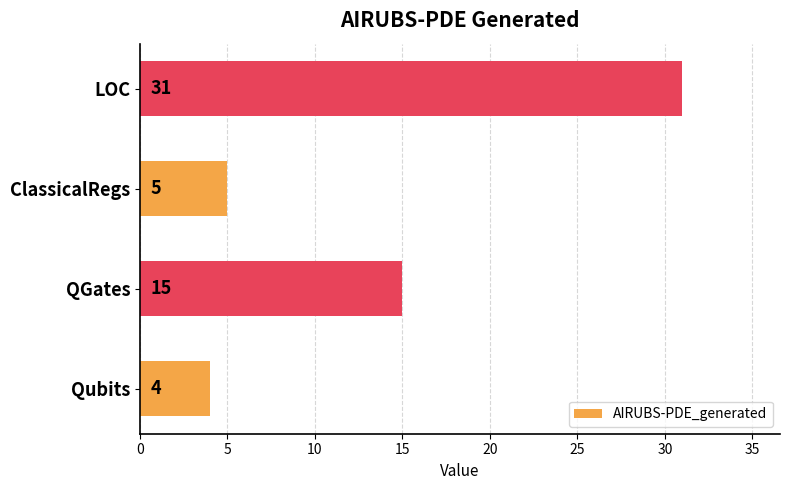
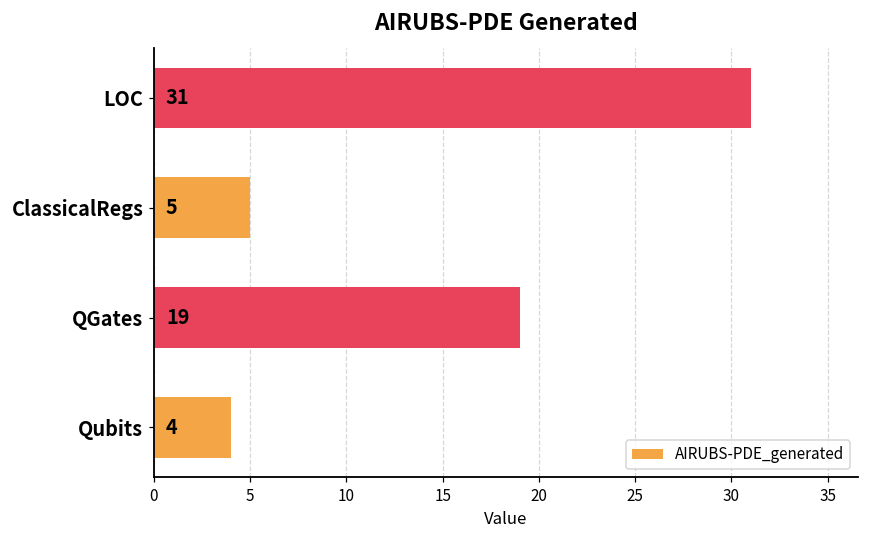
  {
    "LOC": 31,
    "ClassicalRegs": 5,
-   "QGates": 15,
+   "QGates": 19,
    "Qubits": 4
  }
